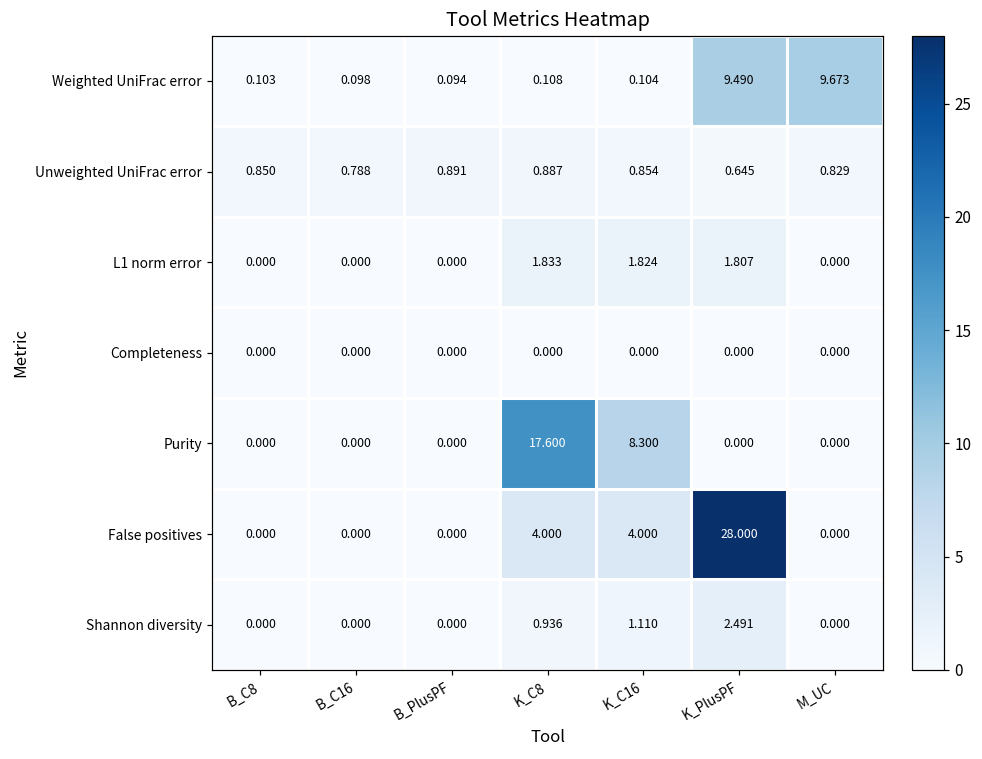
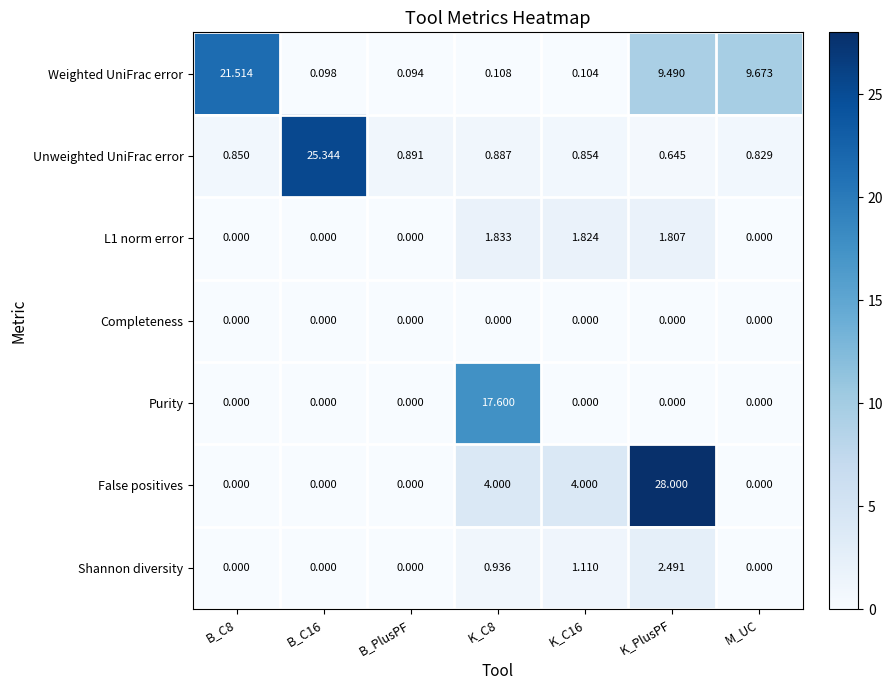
  {
    "Weighted UniFrac error": {
-     "B_C8": 0.103,
+     "B_C8": 21.514,
      "B_C16": 0.098,
      "B_PlusPF": 0.094,
      "K_C8": 0.108,
      "K_C16": 0.104,
      "K_PlusPF": 9.490,
      "M_UC": 9.673
    },
    "Unweighted UniFrac error": {
      "B_C8": 0.850,
-     "B_C16": 0.788,
+     "B_C16": 25.344,
      "B_PlusPF": 0.891,
      "K_C8": 0.887,
      "K_C16": 0.854,
      "K_PlusPF": 0.645,
      "M_UC": 0.829
    },
    "L1 norm error": {
      "B_C8": 0.000,
      "B_C16": 0.000,
      "B_PlusPF": 0.000,
      "K_C8": 1.833,
      "K_C16": 1.824,
      "K_PlusPF": 1.807,
      "M_UC": 0.000
    },
    "Completeness": {
      "B_C8": 0.000,
      "B_C16": 0.000,
      "B_PlusPF": 0.000,
      "K_C8": 0.000,
      "K_C16": 0.000,
      "K_PlusPF": 0.000,
      "M_UC": 0.000
    },
    "Purity": {
      "B_C8": 0.000,
      "B_C16": 0.000,
      "B_PlusPF": 0.000,
      "K_C8": 17.600,
-     "K_C16": 8.300,
+     "K_C16": 0.000,
      "K_PlusPF": 0.000,
      "M_UC": 0.000
    },
    "False positives": {
      "B_C8": 0.000,
      "B_C16": 0.000,
      "B_PlusPF": 0.000,
      "K_C8": 4.000,
      "K_C16": 4.000,
      "K_PlusPF": 28.000,
      "M_UC": 0.000
    },
    "Shannon diversity": {
      "B_C8": 0.000,
      "B_C16": 0.000,
      "B_PlusPF": 0.000,
      "K_C8": 0.936,
      "K_C16": 1.110,
      "K_PlusPF": 2.491,
      "M_UC": 0.000
    }
  }
